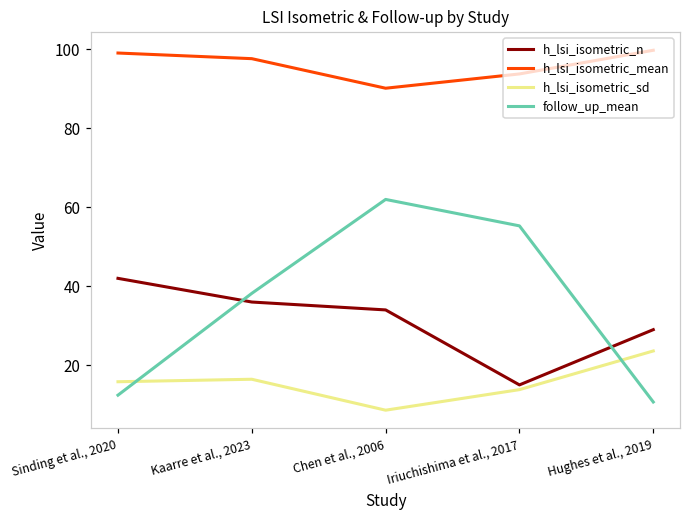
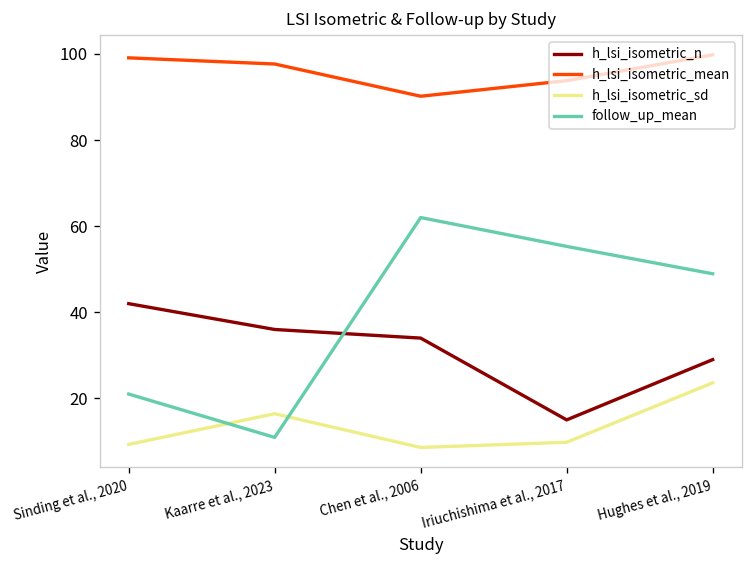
  {
    "h_lsi_isometric_n": {
      "Sinding et al., 2020": 42,
      "Kaarre et al., 2023": 36,
      "Chen et al., 2006": 34,
      "Iriuchishima et al., 2017": 15,
      "Hughes et al., 2019": 29
    },
    "h_lsi_isometric_mean": {
      "Sinding et al., 2020": 99,
      "Kaarre et al., 2023": 98,
      "Chen et al., 2006": 90
    },
    "h_lsi_isometric_sd": {
-     "Sinding et al., 2020": 16,
+     "Sinding et al., 2020": 9,
      "Kaarre et al., 2023": 16,
      "Chen et al., 2006": 9,
-     "Iriuchishima et al., 2017": 14,
+     "Iriuchishima et al., 2017": 10,
      "Hughes et al., 2019": 24
    },
    "follow_up_mean": {
-     "Sinding et al., 2020": 12,
-     "Kaarre et al., 2023": 38,
+     "Sinding et al., 2020": 21,
+     "Kaarre et al., 2023": 11,
      "Chen et al., 2006": 62,
      "Iriuchishima et al., 2017": 55,
-     "Hughes et al., 2019": 11
+     "Hughes et al., 2019": 49
    }
  }
